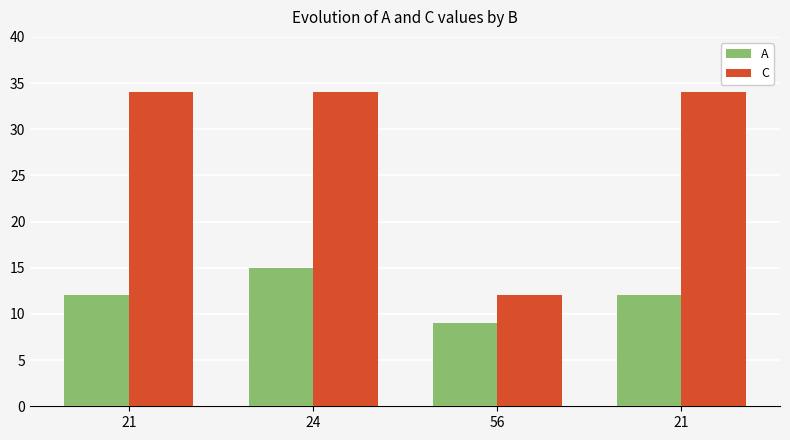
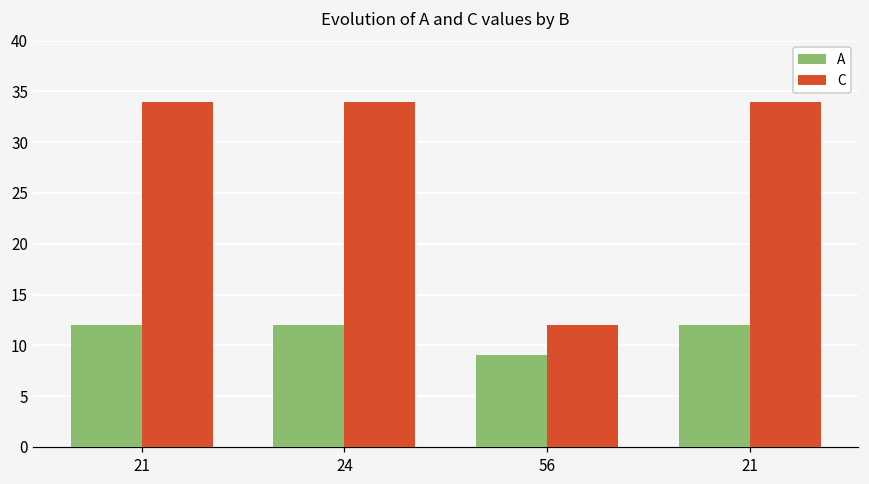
  {
    "A": {
-     "24": 15,
+     "24": 12,
      "56": 9
    },
    "C": {
      "24": 34,
      "56": 12
    }
  }
